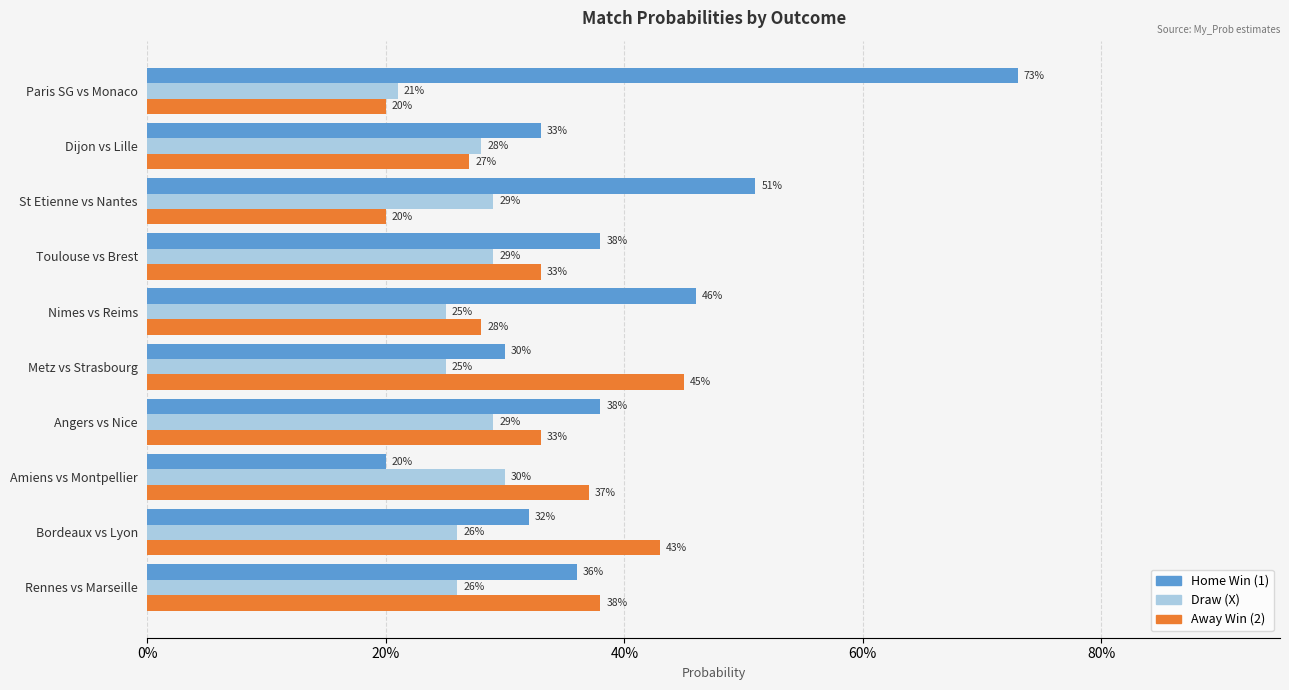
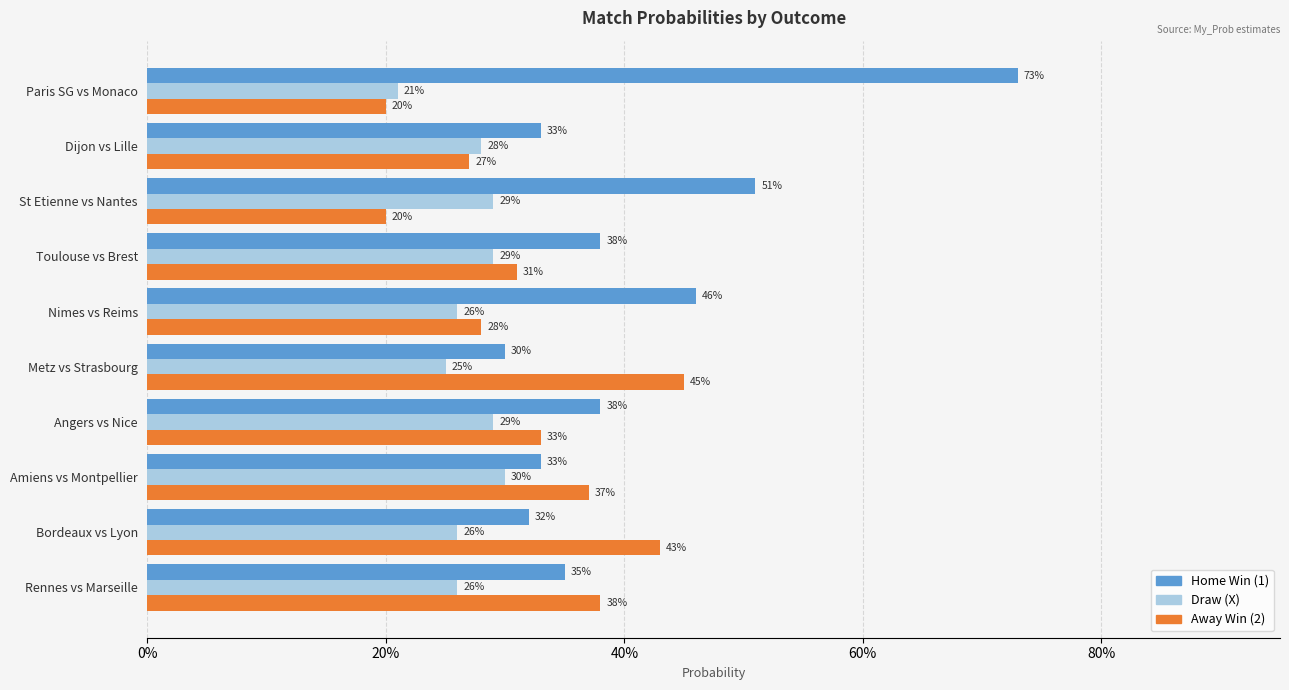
  {
    "Home Win (1)": {
      "Paris SG vs Monaco": "73%",
      "Dijon vs Lille": "33%",
      "St Etienne vs Nantes": "51%",
      "Toulouse vs Brest": "38%",
      "Nimes vs Reims": "46%",
      "Metz vs Strasbourg": "30%",
      "Angers vs Nice": "38%",
-     "Amiens vs Montpellier": "20%",
+     "Amiens vs Montpellier": "33%",
      "Bordeaux vs Lyon": "32%",
-     "Rennes vs Marseille": "36%"
+     "Rennes vs Marseille": "35%"
    },
    "Draw (X)": {
      "Paris SG vs Monaco": "21%",
      "Dijon vs Lille": "28%",
      "St Etienne vs Nantes": "29%",
      "Toulouse vs Brest": "29%",
-     "Nimes vs Reims": "25%",
+     "Nimes vs Reims": "26%",
      "Metz vs Strasbourg": "25%",
      "Angers vs Nice": "29%",
      "Amiens vs Montpellier": "30%",
      "Bordeaux vs Lyon": "26%",
      "Rennes vs Marseille": "26%"
    },
    "Away Win (2)": {
      "Paris SG vs Monaco": "20%",
      "Dijon vs Lille": "27%",
      "St Etienne vs Nantes": "20%",
-     "Toulouse vs Brest": "33%",
+     "Toulouse vs Brest": "31%",
      "Nimes vs Reims": "28%",
      "Metz vs Strasbourg": "45%",
      "Angers vs Nice": "33%",
      "Amiens vs Montpellier": "37%",
      "Bordeaux vs Lyon": "43%",
      "Rennes vs Marseille": "38%"
    }
  }
